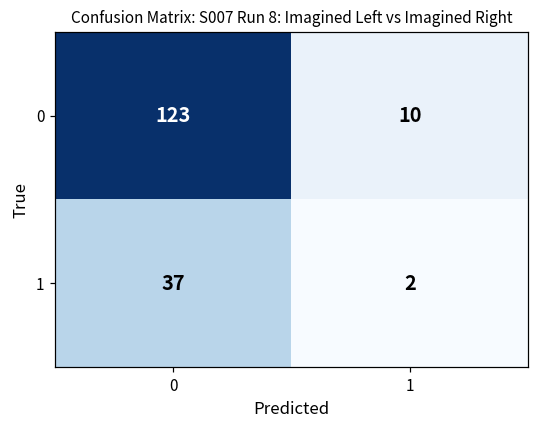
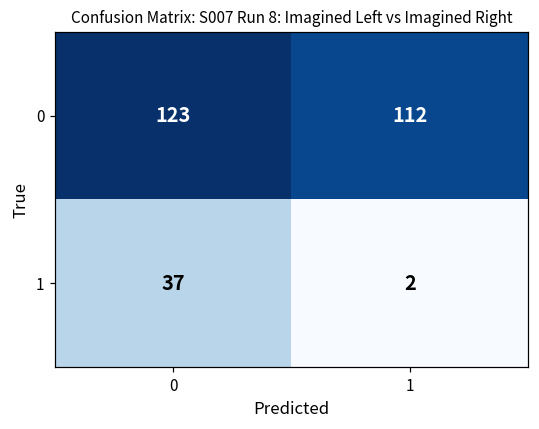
  {
    "0": {
      "0": 123,
-     "1": 10
+     "1": 112
    },
    "1": {
      "0": 37,
      "1": 2
    }
  }
